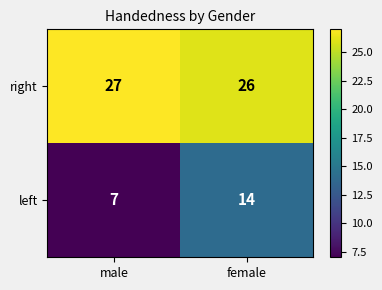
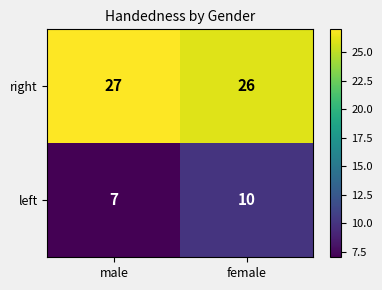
  {
    "right": {
      "male": 27,
      "female": 26
    },
    "left": {
      "male": 7,
-     "female": 14
+     "female": 10
    }
  }
